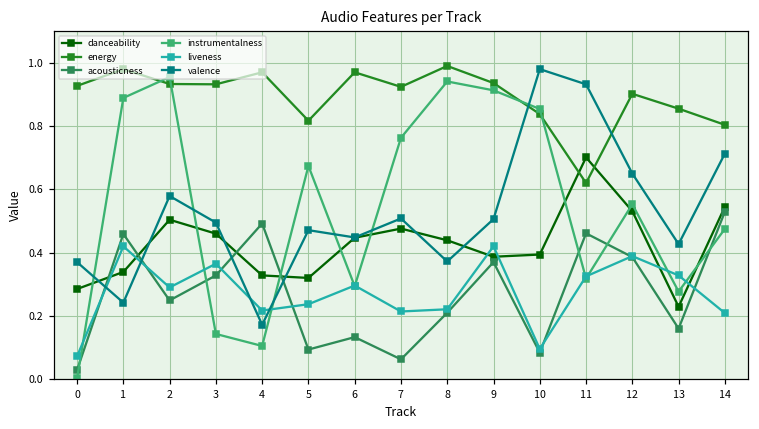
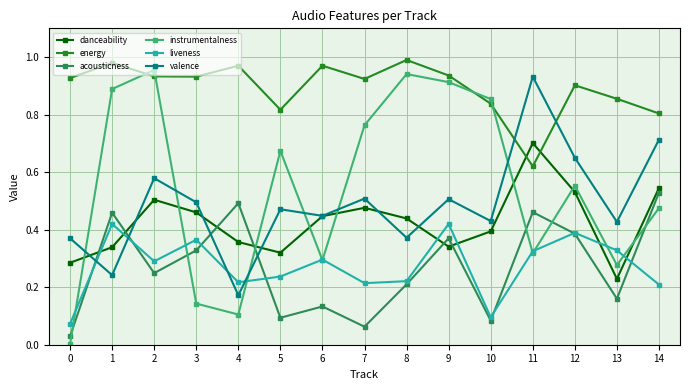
  {
    "danceability": {
      "0": 0.29,
      "1": 0.34,
      "2": 0.50,
      "3": 0.46,
-     "4": 0.33,
+     "4": 0.36,
      "5": 0.32,
      "7": 0.48,
      "8": 0.44,
-     "9": 0.39,
+     "9": 0.34,
      "10": 0.39,
      "11": 0.70,
      "12": 0.53,
      "13": 0.23,
      "14": 0.55
    },
    "liveness": {
      "0": 0.07,
      "1": 0.42,
      "2": 0.29,
      "3": 0.37,
      "4": 0.22,
      "5": 0.24,
      "7": 0.21,
      "8": 0.22,
      "9": 0.42,
      "10": 0.10,
      "13": 0.33,
      "14": 0.21
    },
    "valence": {
      "0": 0.37,
      "1": 0.24,
      "2": 0.58,
      "3": 0.50,
      "4": 0.17,
      "5": 0.47,
      "7": 0.51,
      "8": 0.37,
      "9": 0.51,
-     "10": 0.98,
+     "10": 0.43,
      "11": 0.93,
      "12": 0.65,
      "13": 0.43,
      "14": 0.71
    }
  }
